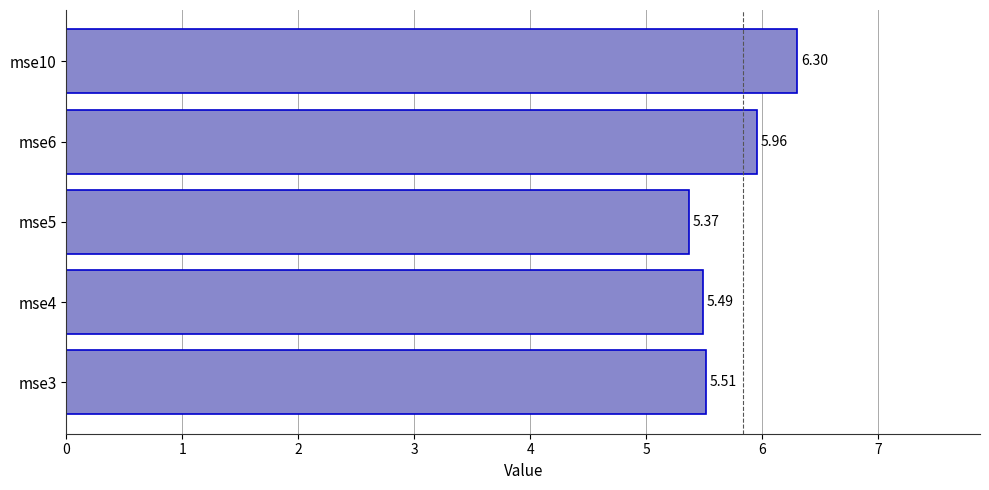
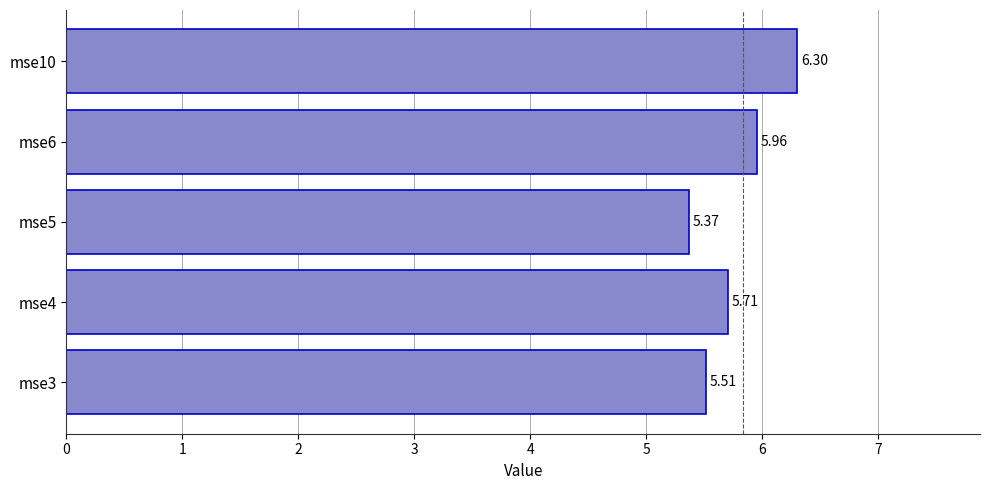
  {
    "mse10": 6.30,
    "mse6": 5.96,
    "mse5": 5.37,
-   "mse4": 5.49,
+   "mse4": 5.71,
    "mse3": 5.51
  }
